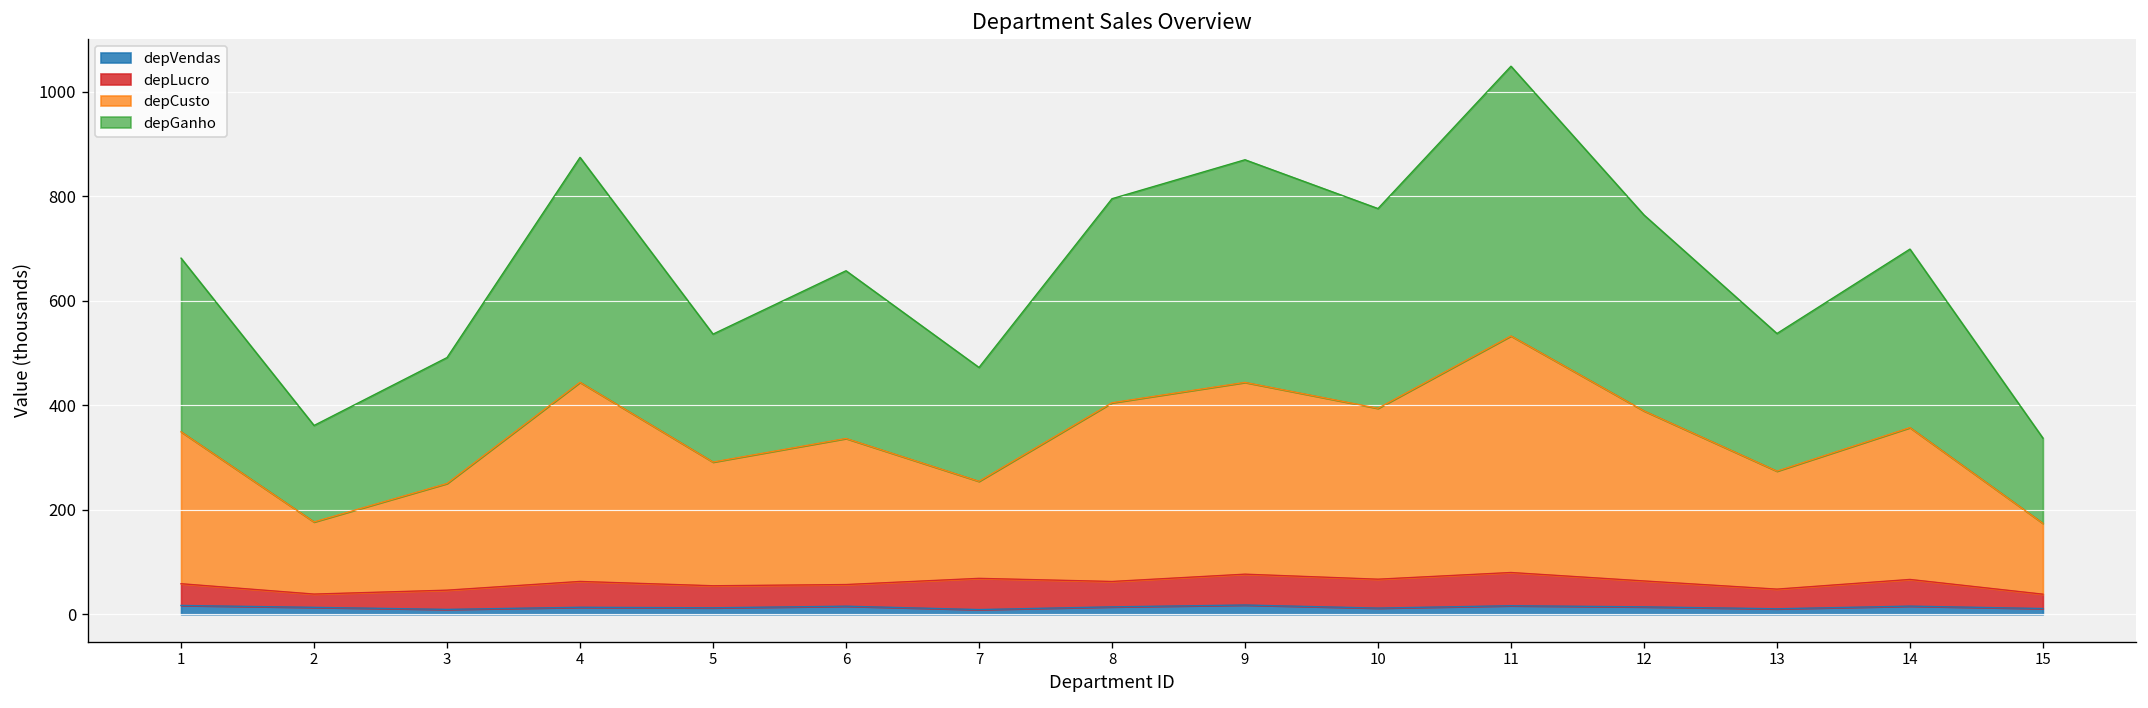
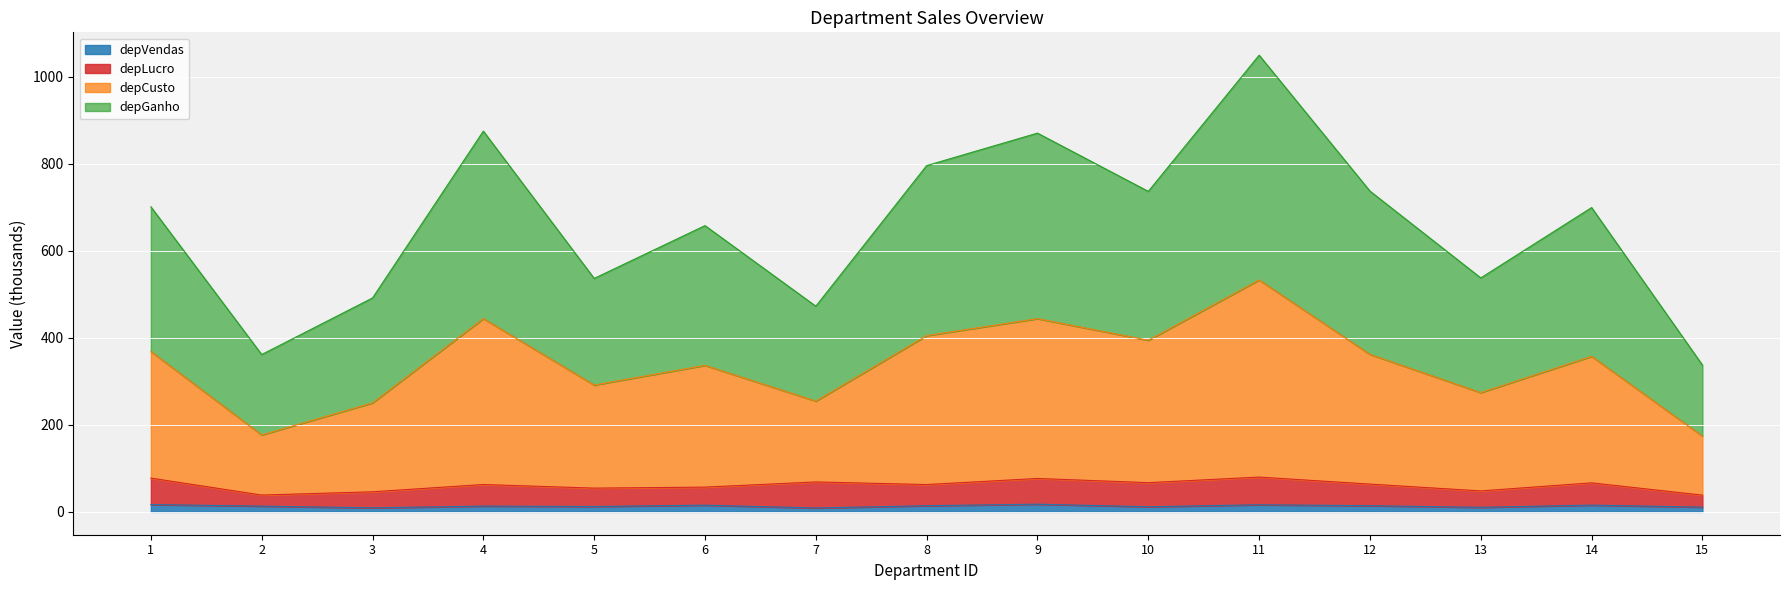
  {
    "depVendas": {
      "1": 20,
      "2": 10,
      "3": 10,
      "4": 10,
      "5": 10,
      "6": 20,
      "7": 10,
      "8": 10,
      "9": 20,
      "10": 10,
      "11": 20,
      "12": 10,
      "13": 10,
      "14": 20,
      "15": 10
    },
    "depLucro": {
-     "1": 40,
+     "1": 60,
      "2": 30,
      "3": 40,
      "4": 50,
      "5": 40,
      "6": 40,
      "7": 60,
      "8": 50,
      "9": 60,
      "10": 60,
      "11": 60,
      "12": 50,
      "13": 40,
      "14": 50,
      "15": 30
    },
    "depCusto": {
      "1": 290,
      "2": 140,
      "3": 200,
      "4": 380,
      "5": 240,
      "6": 280,
      "7": 190,
      "8": 340,
      "9": 370,
      "10": 330,
      "11": 450,
-     "12": 330,
+     "12": 300,
      "13": 230,
      "14": 290,
      "15": 140
    },
    "depGanho": {
      "1": 330,
      "2": 180,
      "3": 240,
      "4": 430,
      "5": 240,
      "6": 320,
      "7": 220,
      "8": 390,
      "9": 430,
-     "10": 380,
+     "10": 340,
      "11": 520,
      "12": 380,
      "13": 260,
      "14": 340,
      "15": 160
    }
  }
